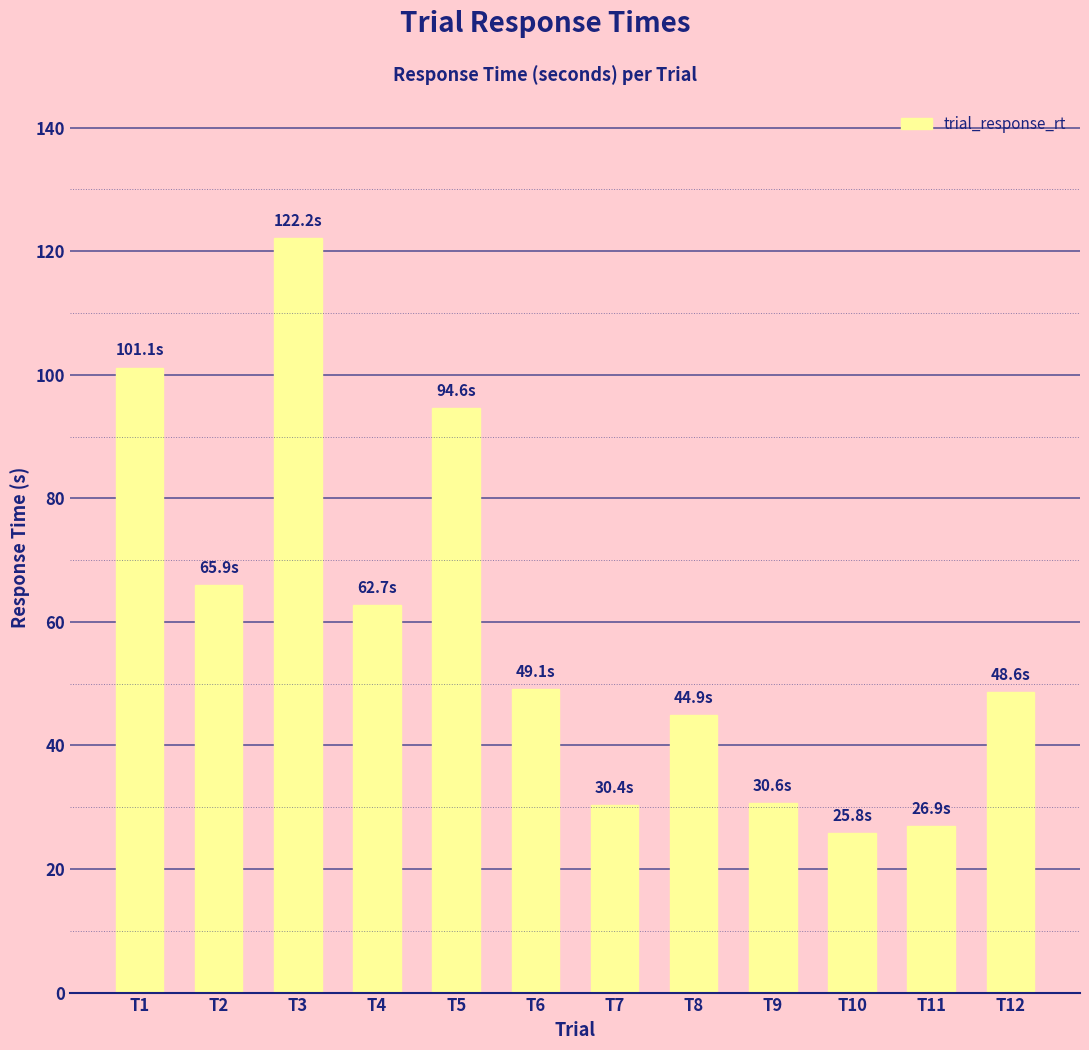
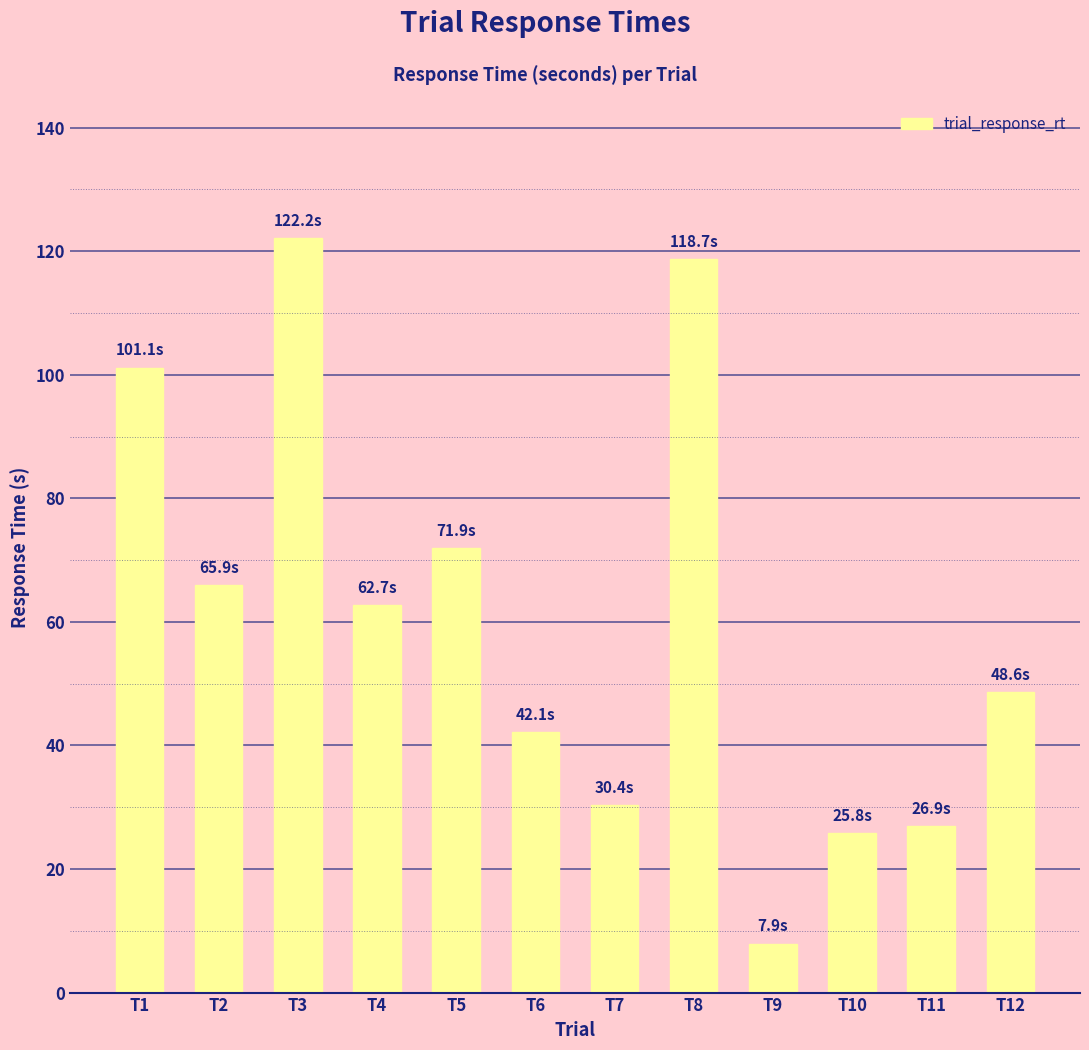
  {
    "T1": "101.1s",
    "T2": "65.9s",
    "T3": "122.2s",
    "T4": "62.7s",
-   "T5": "94.6s",
-   "T6": "49.1s",
+   "T5": "71.9s",
+   "T6": "42.1s",
    "T7": "30.4s",
-   "T8": "44.9s",
-   "T9": "30.6s",
+   "T8": "118.7s",
+   "T9": "7.9s",
    "T10": "25.8s",
    "T11": "26.9s",
    "T12": "48.6s"
  }
